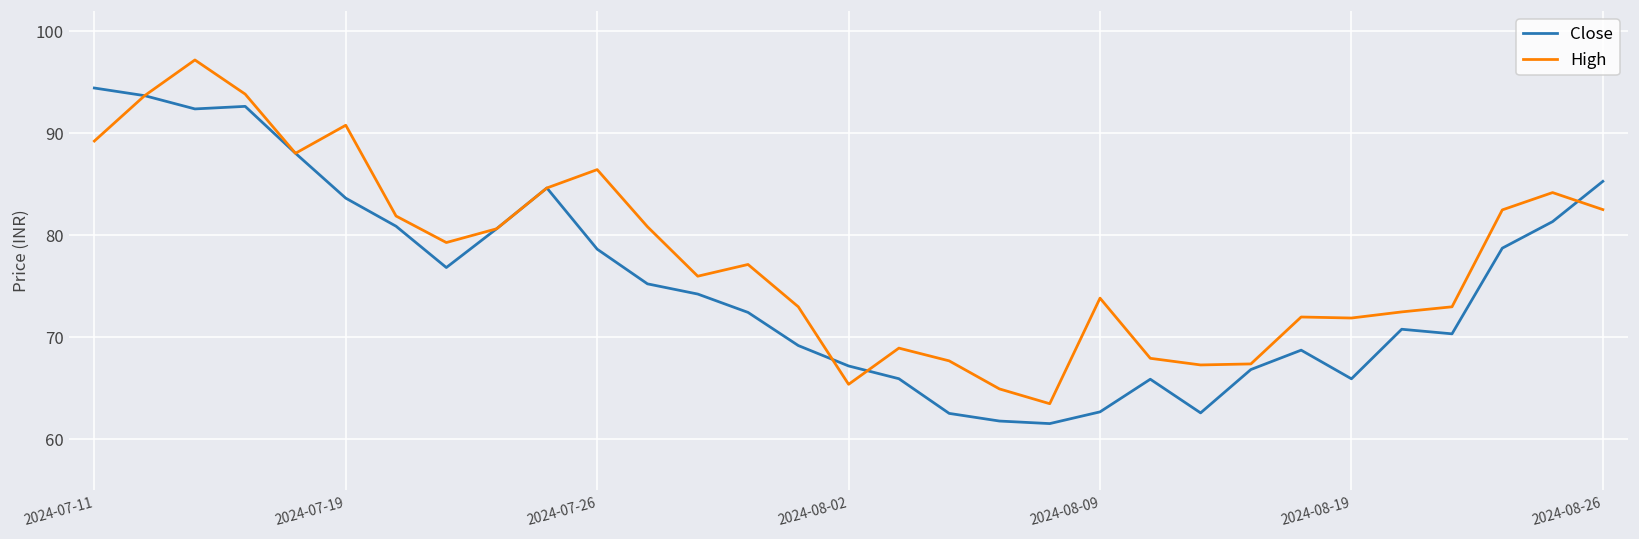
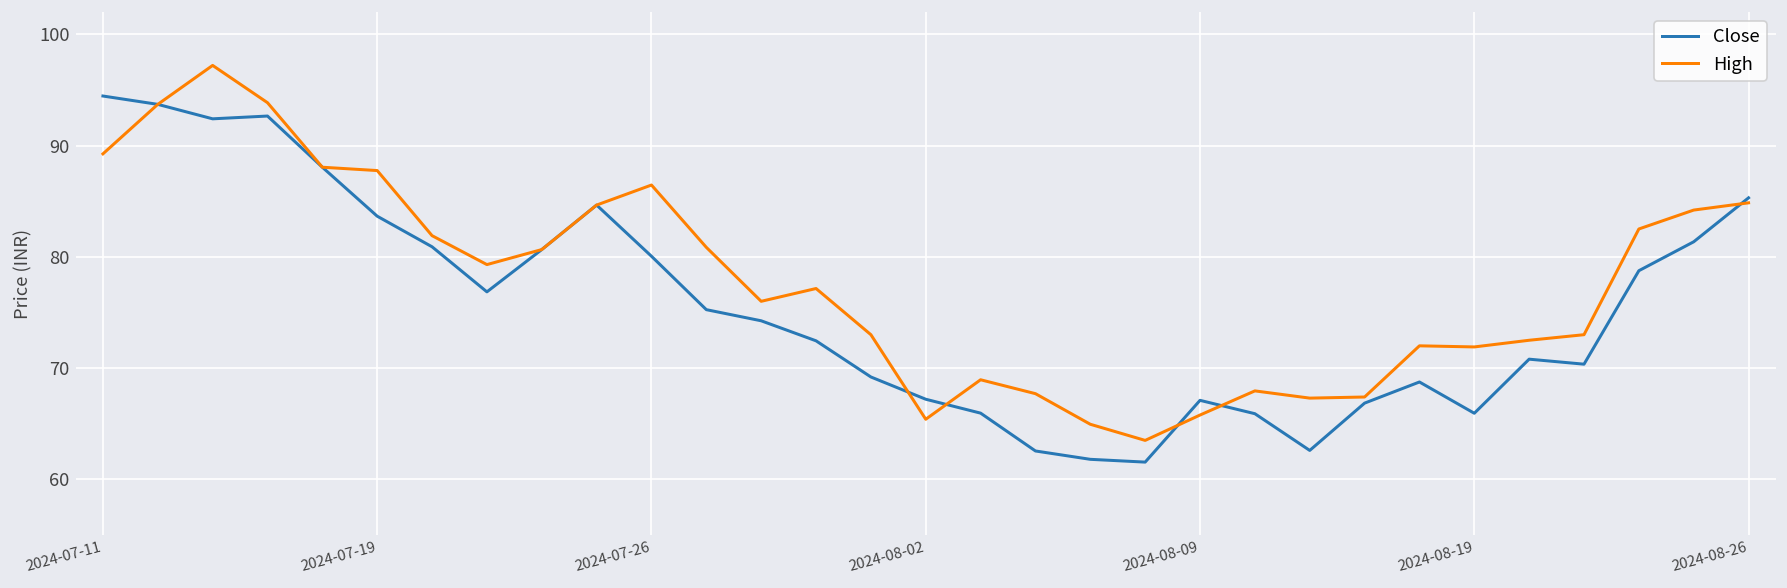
  {
    "Close": {
      "2024-07-11": 94,
      "2024-07-19": 84,
-     "2024-07-26": 79,
+     "2024-07-26": 80,
      "2024-08-02": 67,
-     "2024-08-09": 63,
+     "2024-08-09": 67,
      "2024-08-19": 66,
      "2024-08-26": 85
    },
    "High": {
      "2024-07-11": 89,
-     "2024-07-19": 91,
+     "2024-07-19": 88,
      "2024-07-26": 86,
      "2024-08-02": 65,
-     "2024-08-09": 74,
+     "2024-08-09": 66,
      "2024-08-19": 72,
-     "2024-08-26": 83
+     "2024-08-26": 85
    }
  }
